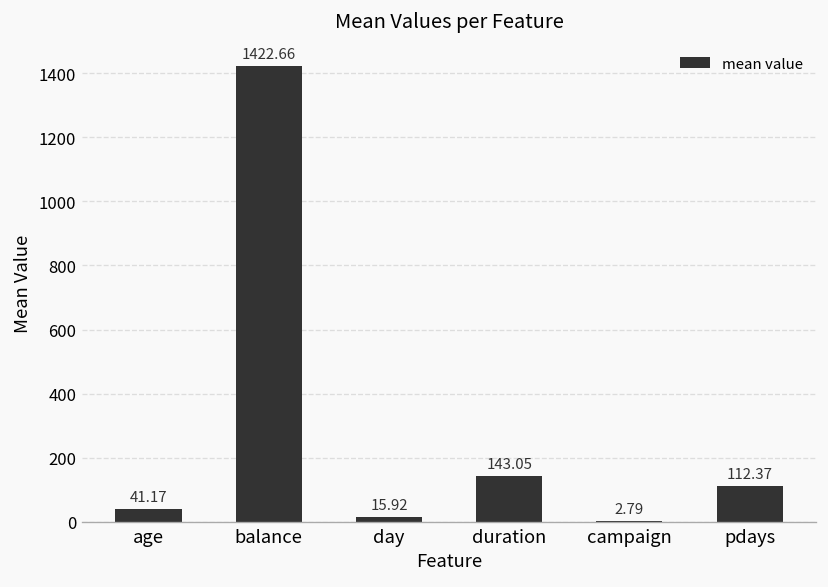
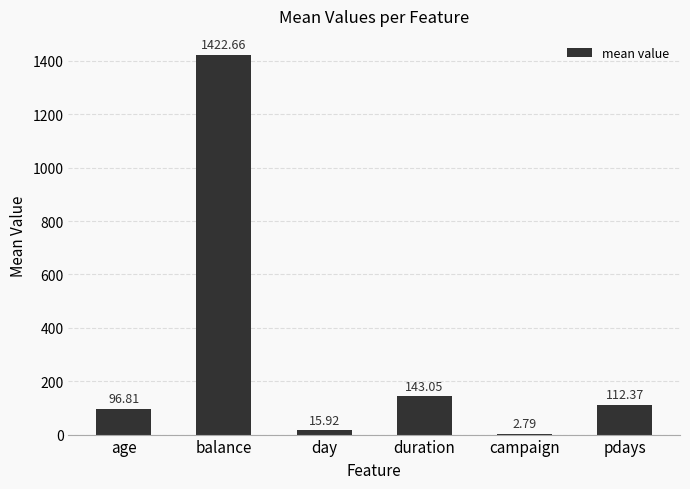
  {
-   "age": 41.17,
+   "age": 96.81,
    "balance": 1422.66,
    "day": 15.92,
    "duration": 143.05,
    "campaign": 2.79,
    "pdays": 112.37
  }
